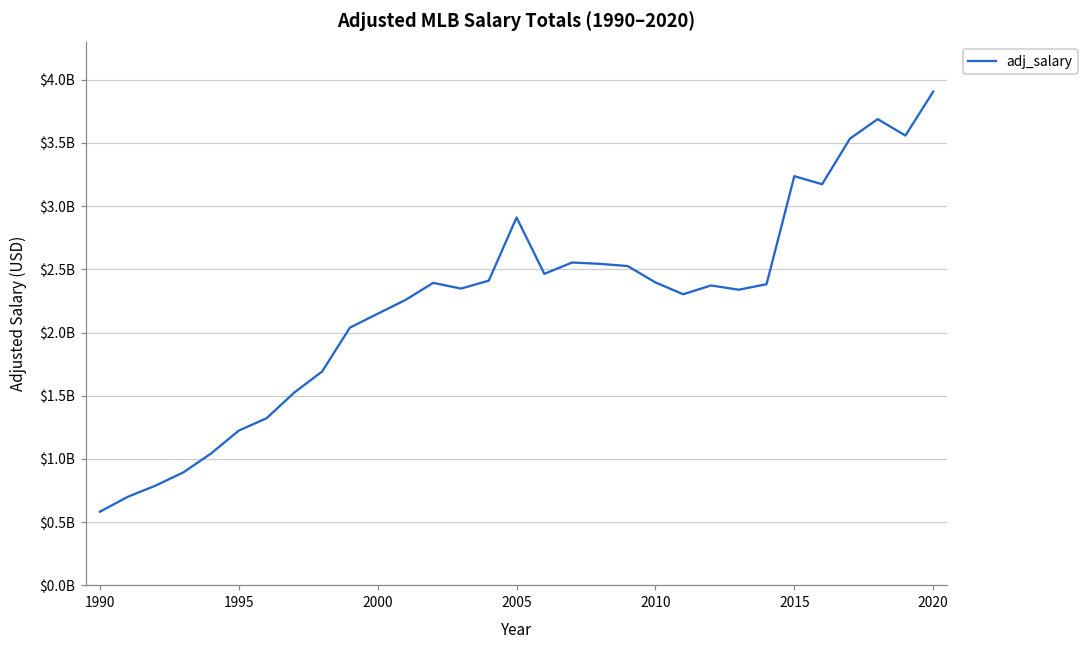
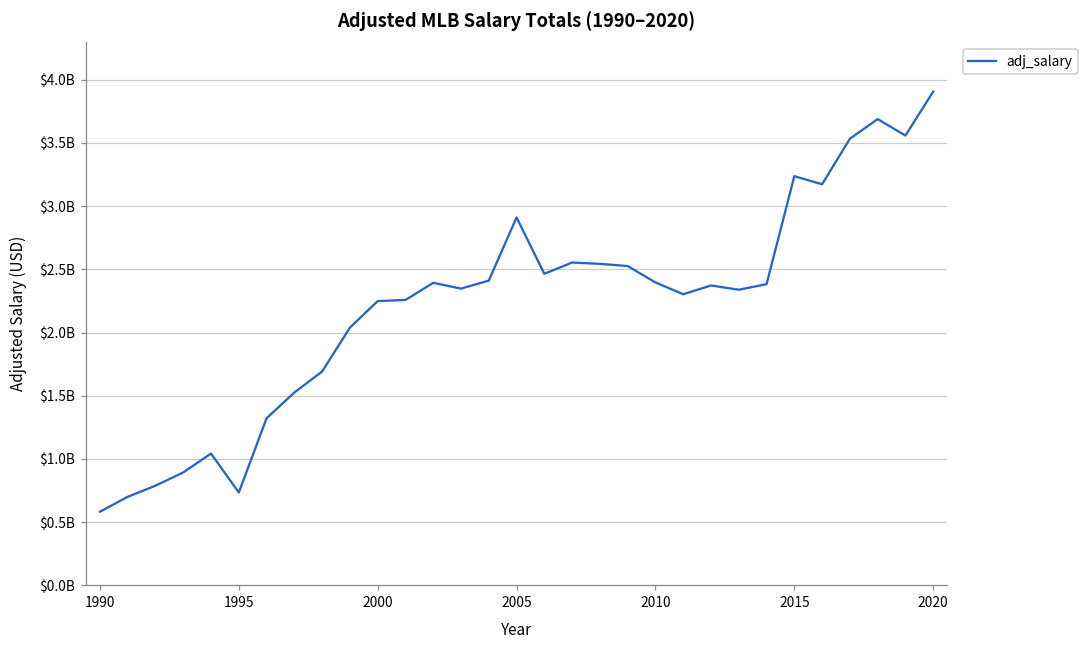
  {
    "1990": "$580000000",
-   "1995": "$1220000000",
-   "2000": "$2150000000",
+   "1995": "$730000000",
+   "2000": "$2250000000",
    "2005": "$2910000000",
    "2010": "$2400000000",
    "2015": "$3240000000",
    "2020": "$3910000000"
  }
